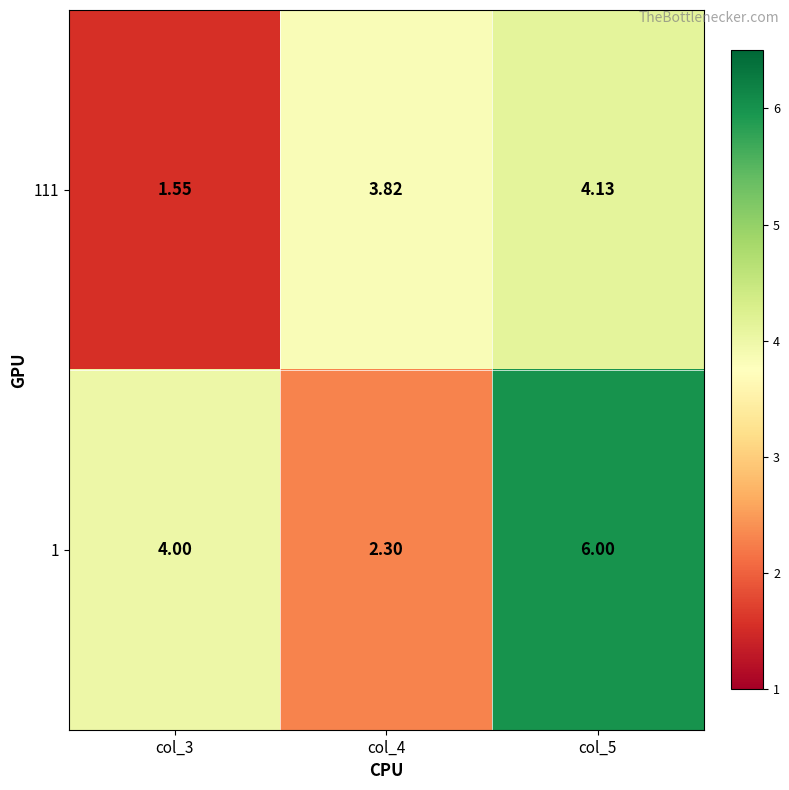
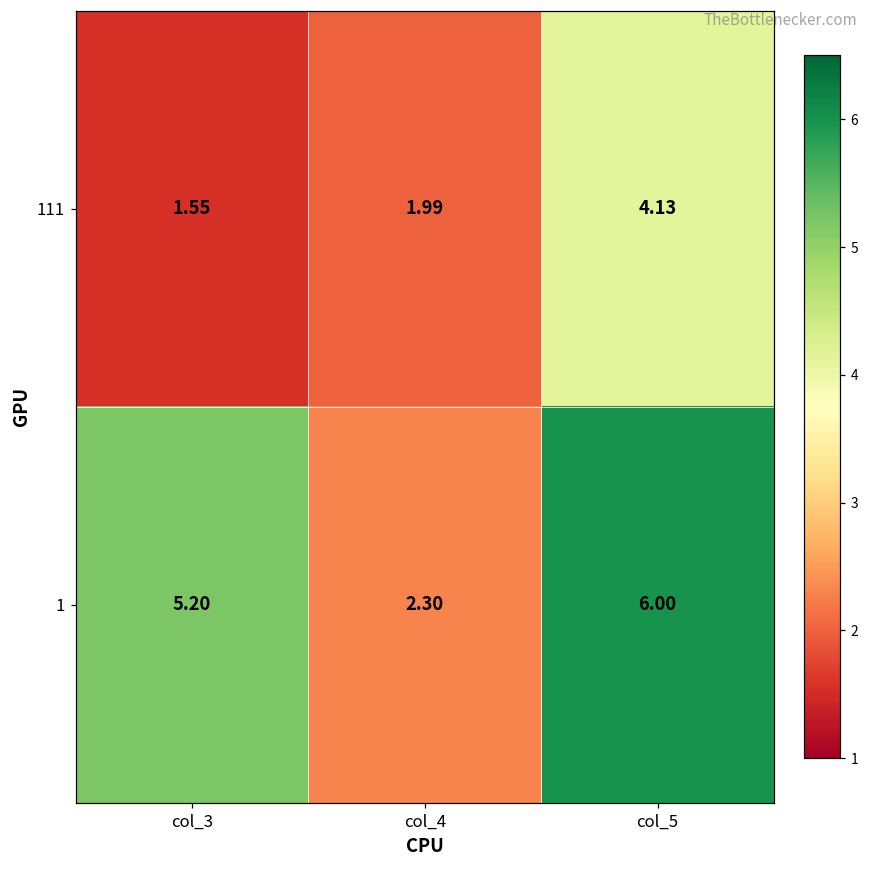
  {
    "111": {
      "col_3": 1.55,
-     "col_4": 3.82,
+     "col_4": 1.99,
      "col_5": 4.13
    },
    "1": {
-     "col_3": 4.00,
+     "col_3": 5.20,
      "col_4": 2.30,
      "col_5": 6.00
    }
  }
